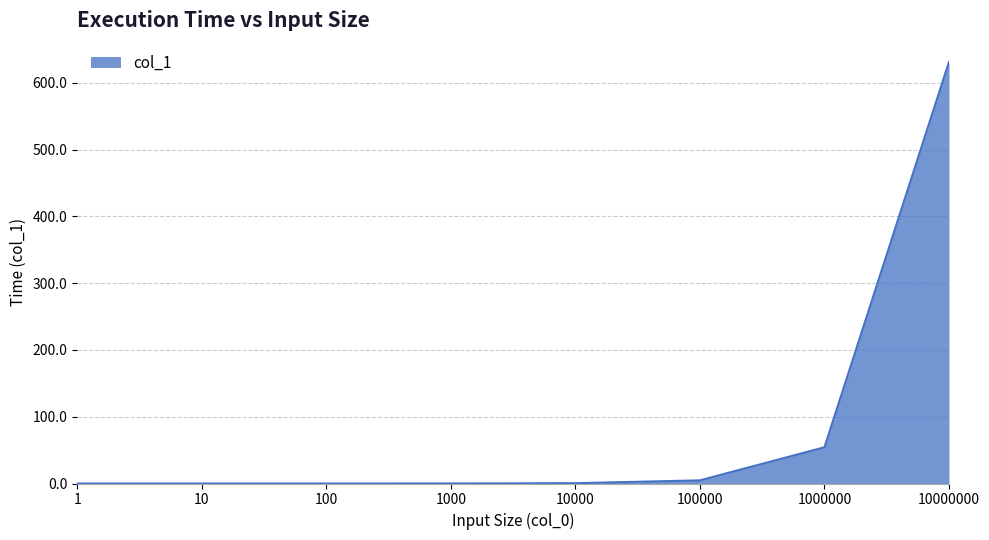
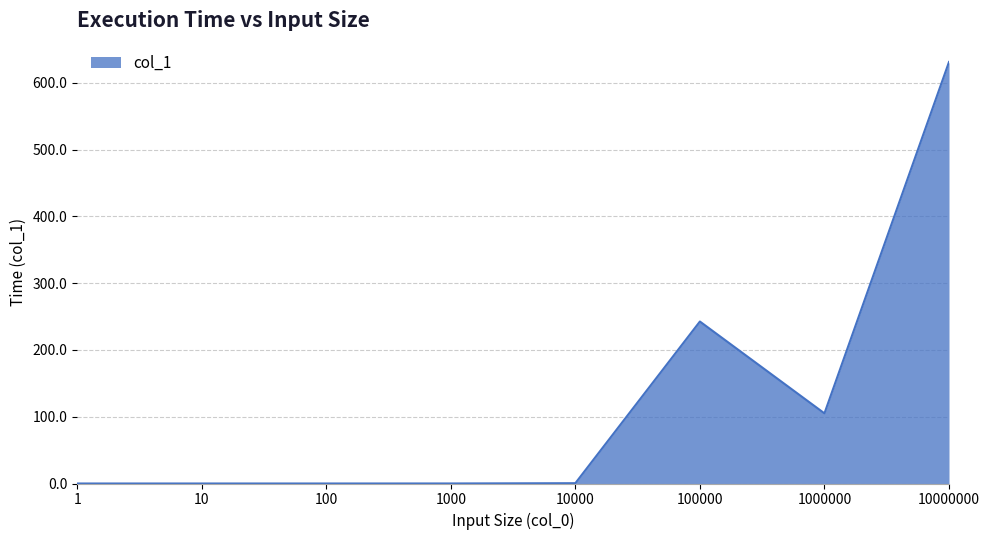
  {
    "1": 0,
    "10": 0,
    "100": 0,
    "1000": 0,
    "10000": 0,
-   "100000": 0,
-   "1000000": 50,
+   "100000": 240,
+   "1000000": 110,
    "10000000": 630
  }
